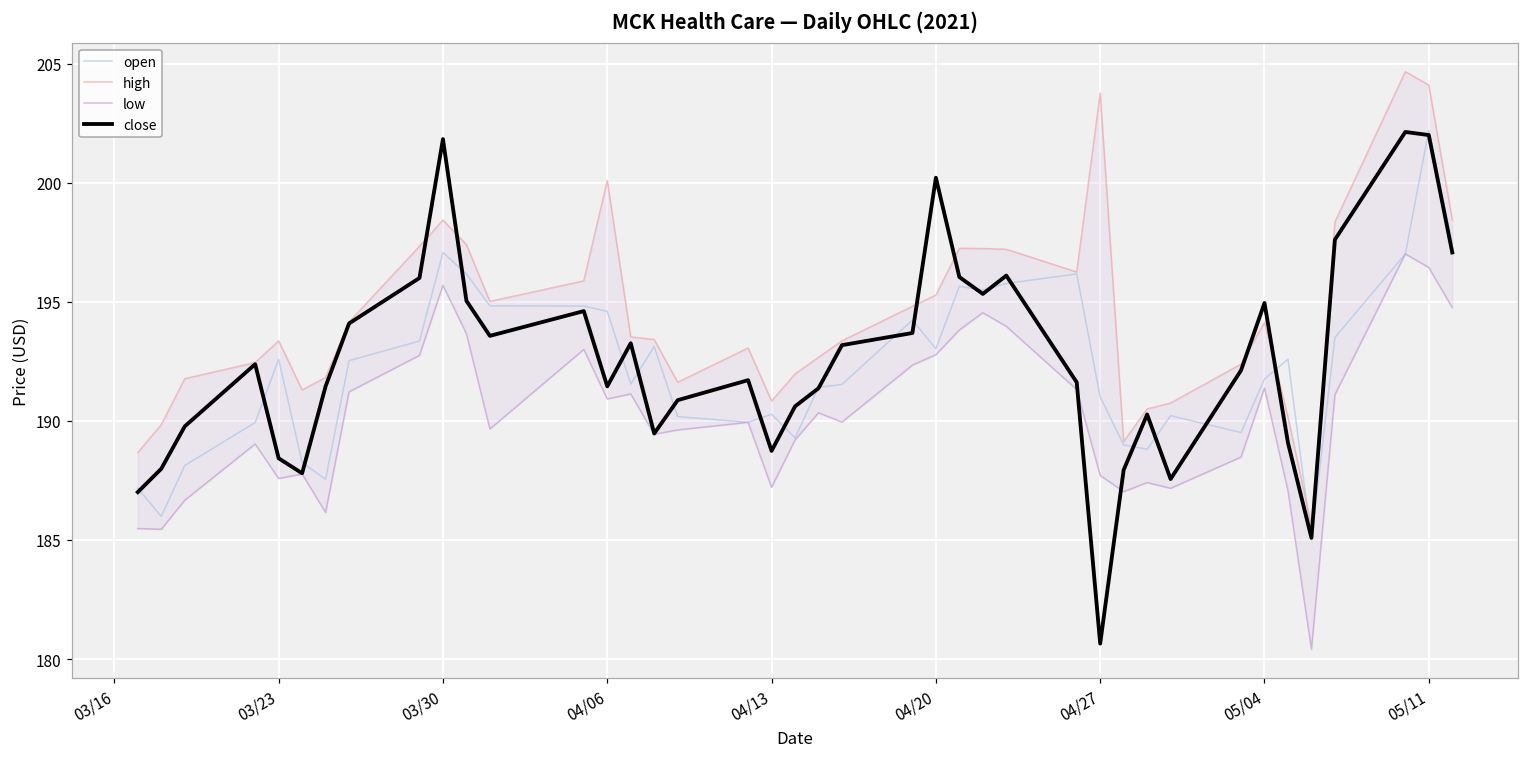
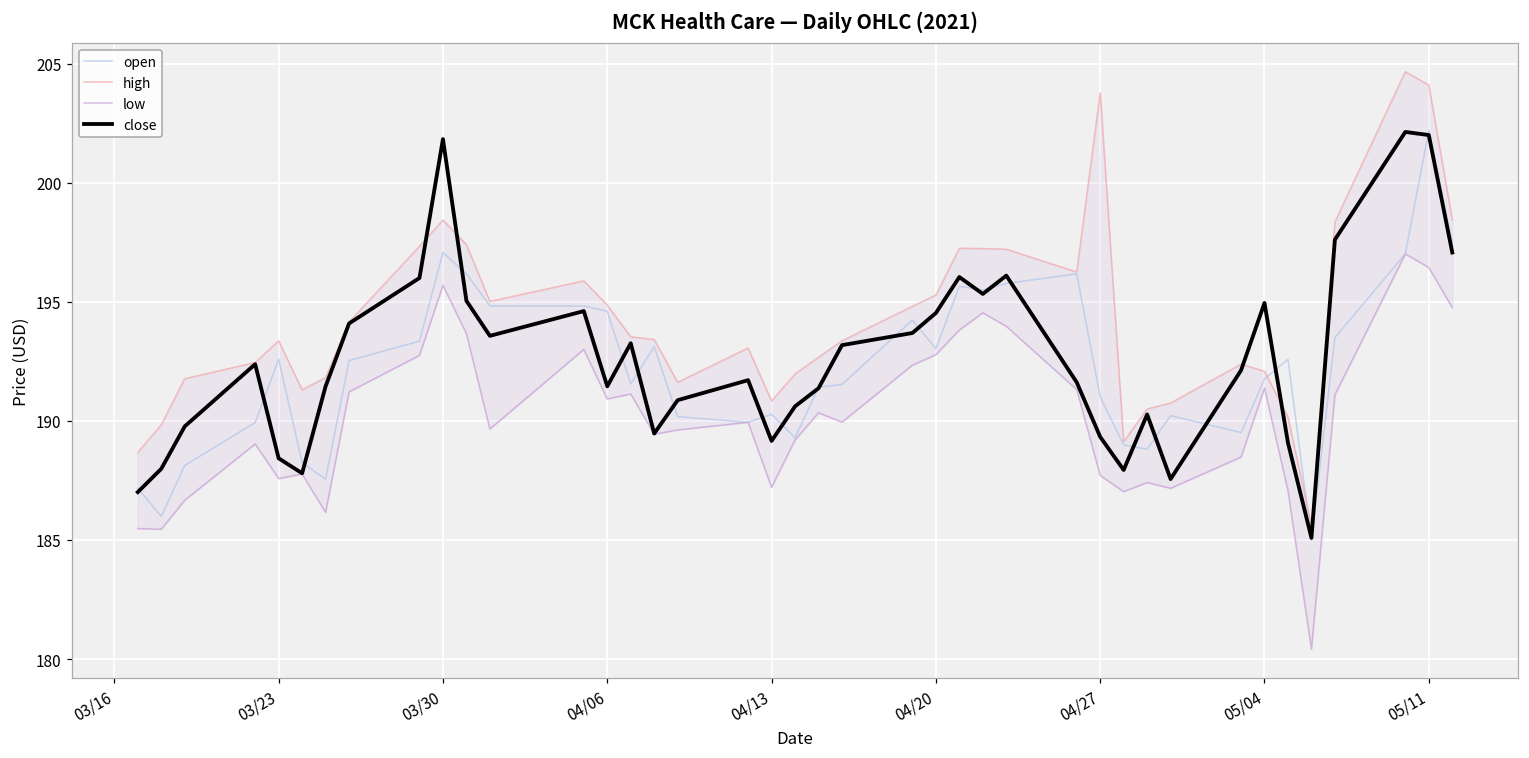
  {
    "high": {
      "03/23": 193.4,
      "03/30": 198.4,
-     "04/06": 200.1,
+     "04/06": 194.9,
      "04/13": 190.8,
      "04/20": 195.3,
      "04/27": 203.8,
-     "05/04": 194.1,
+     "05/04": 192.1,
      "05/11": 204.1
    },
    "close": {
      "03/23": 188.4,
      "03/30": 201.8,
      "04/06": 191.5,
-     "04/13": 188.7,
-     "04/20": 200.2,
-     "04/27": 180.7,
+     "04/13": 189.2,
+     "04/20": 194.5,
+     "04/27": 189.3,
      "05/04": 195.0,
      "05/11": 202.0
    }
  }
